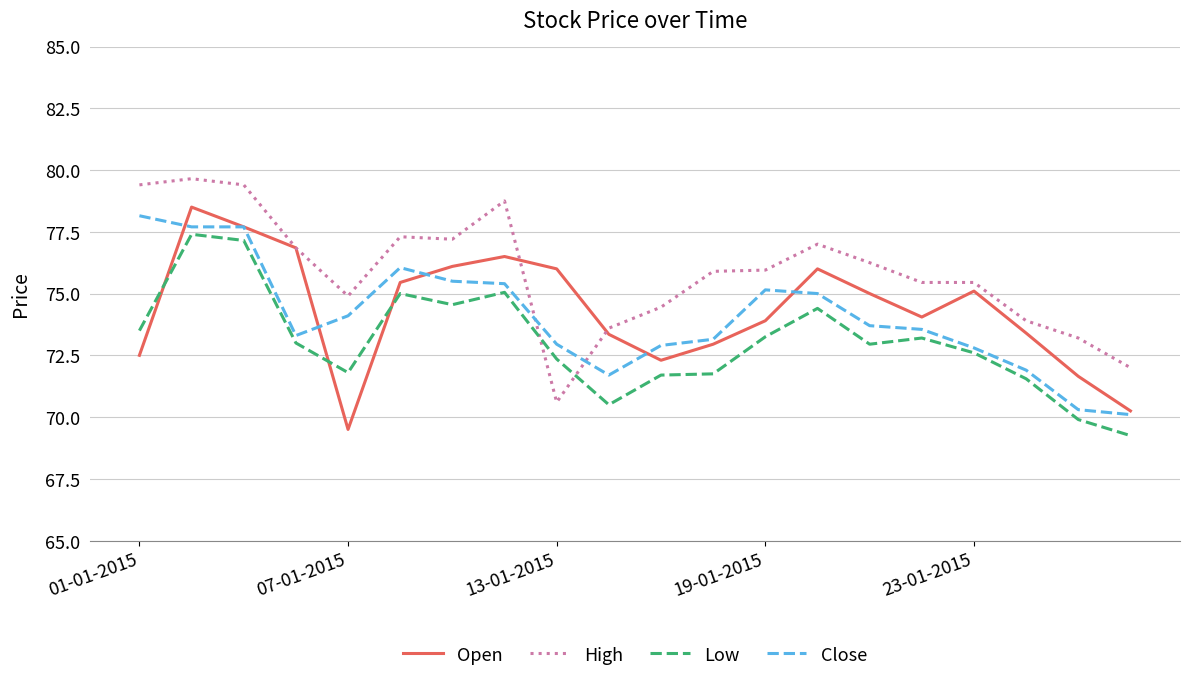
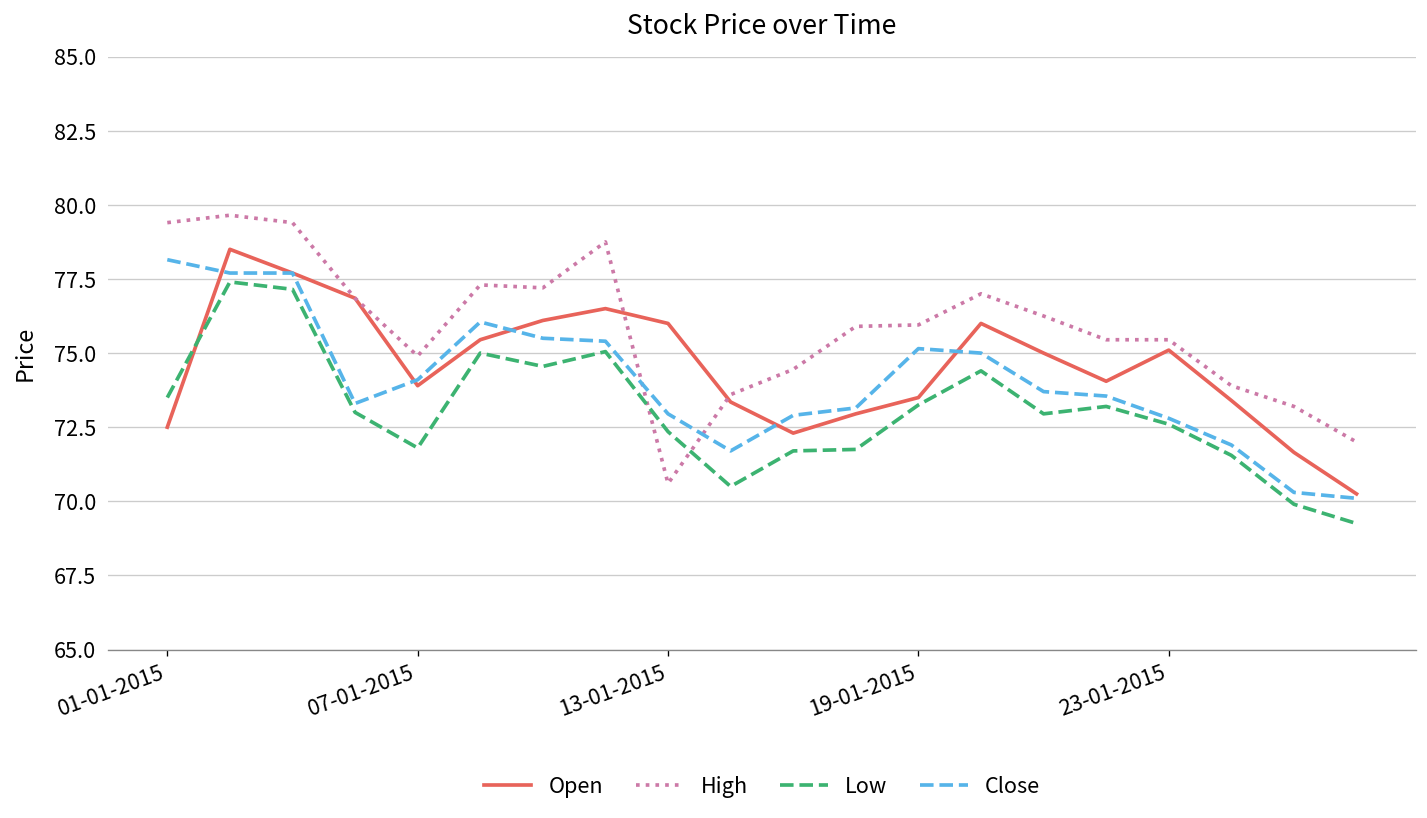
  {
    "Open": {
      "01-01-2015": 72.5,
-     "07-01-2015": 69.5,
+     "07-01-2015": 73.9,
      "13-01-2015": 76.0,
-     "19-01-2015": 73.9,
+     "19-01-2015": 73.5,
      "23-01-2015": 75.1
    },
    "High": {
      "01-01-2015": 79.4,
      "07-01-2015": 74.9,
      "13-01-2015": 70.6,
      "19-01-2015": 76.0,
      "23-01-2015": 75.5
    },
    "Low": {
      "01-01-2015": 73.5,
      "07-01-2015": 71.8,
      "13-01-2015": 72.4,
      "19-01-2015": 73.3,
      "23-01-2015": 72.6
    },
    "Close": {
      "01-01-2015": 78.2,
      "07-01-2015": 74.1,
      "13-01-2015": 73.0,
      "19-01-2015": 75.2,
      "23-01-2015": 72.8
    }
  }
